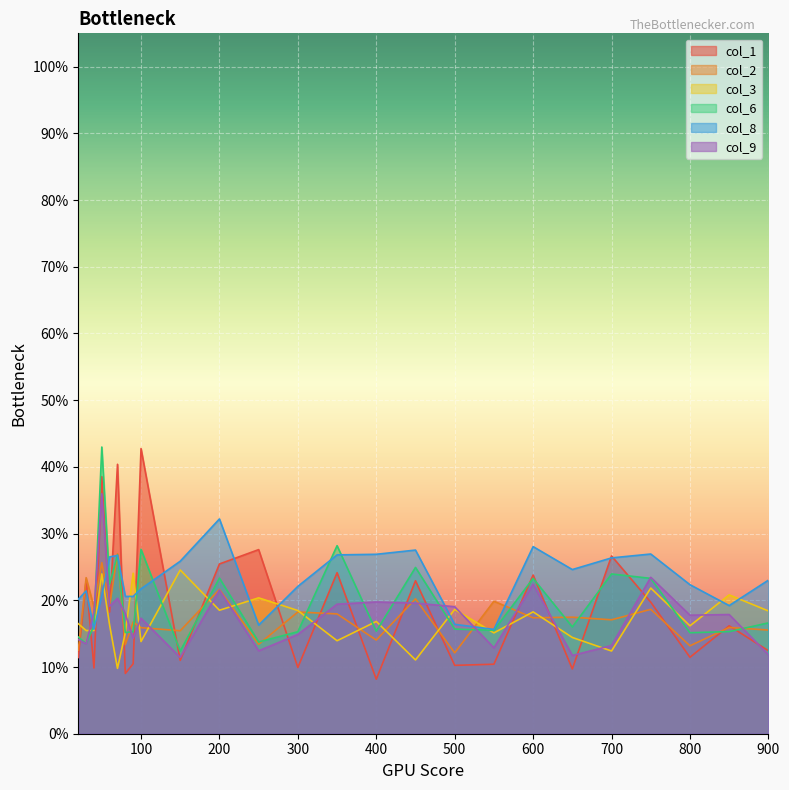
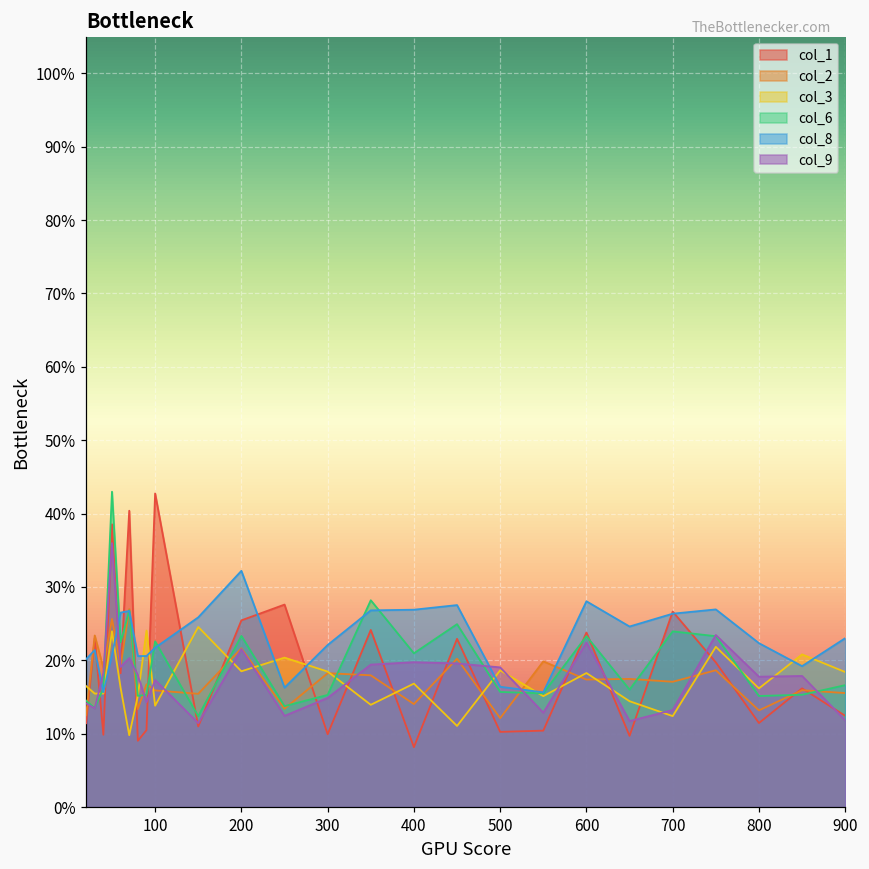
  {
    "col_6": {
-     "100": "28%",
+     "100": "23%",
      "200": "23%",
      "300": "15%",
-     "400": "15%",
+     "400": "21%",
      "500": "16%",
      "600": "23%",
      "700": "24%",
      "800": "15%",
      "900": "17%"
    },
    "col_8": {
      "100": "22%",
      "200": "32%",
      "300": "22%",
      "400": "27%",
      "500": "16%",
      "600": "28%",
      "800": "22%",
      "900": "23%"
    },
    "col_9": {
      "100": "17%",
      "300": "15%",
      "400": "20%",
      "500": "19%",
      "600": "22%",
      "700": "13%",
      "800": "18%",
      "900": "12%"
    }
  }
